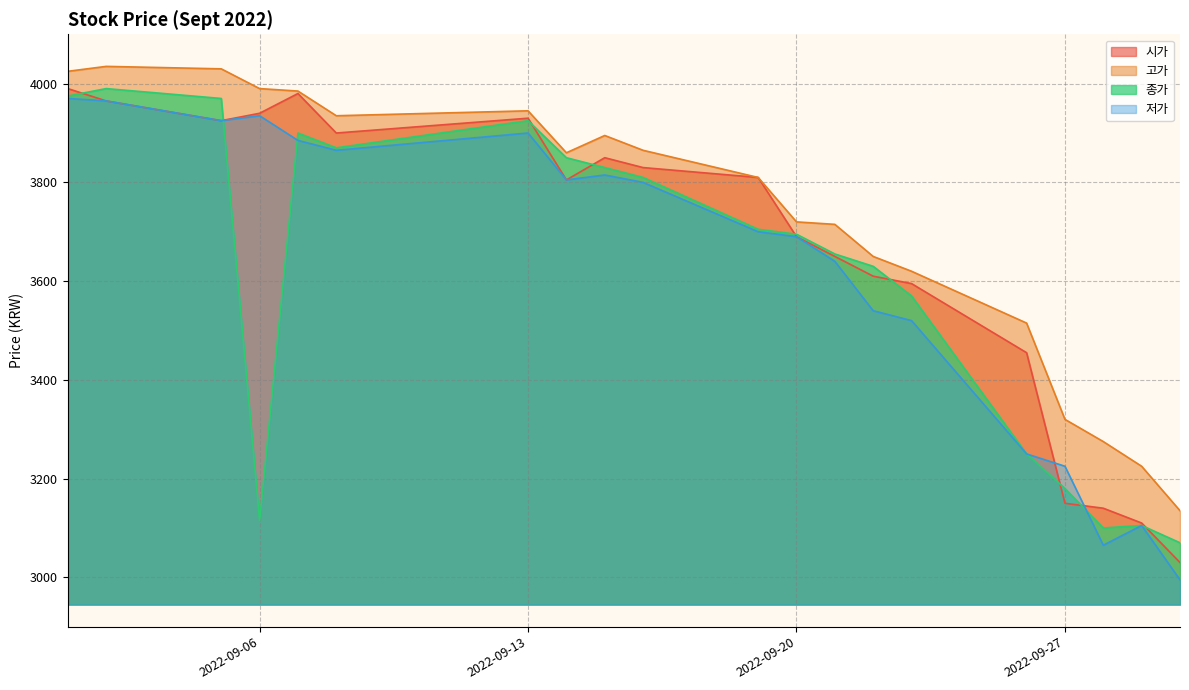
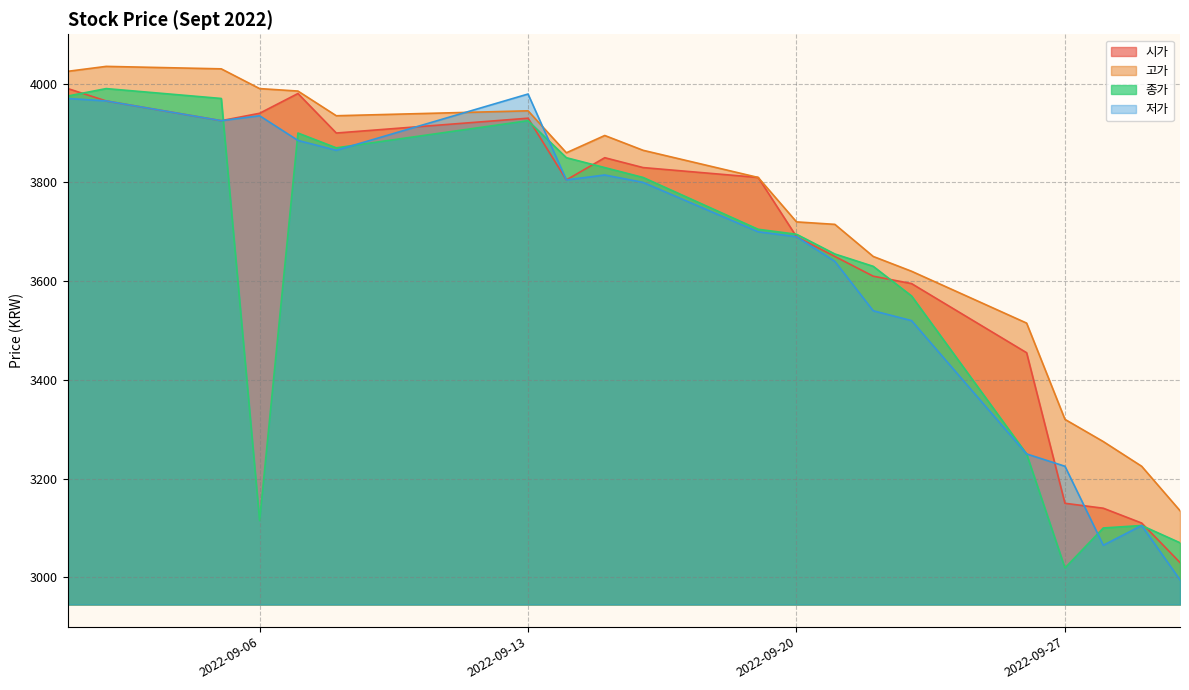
  {
    "종가": {
      "2022-09-06": 3120,
-     "2022-09-27": 3180
+     "2022-09-27": 3020
    },
    "저가": {
-     "2022-09-13": 3900,
+     "2022-09-13": 3980,
      "2022-09-27": 3230
    }
  }
